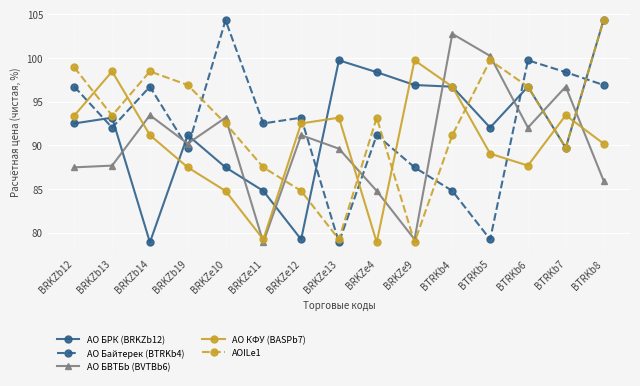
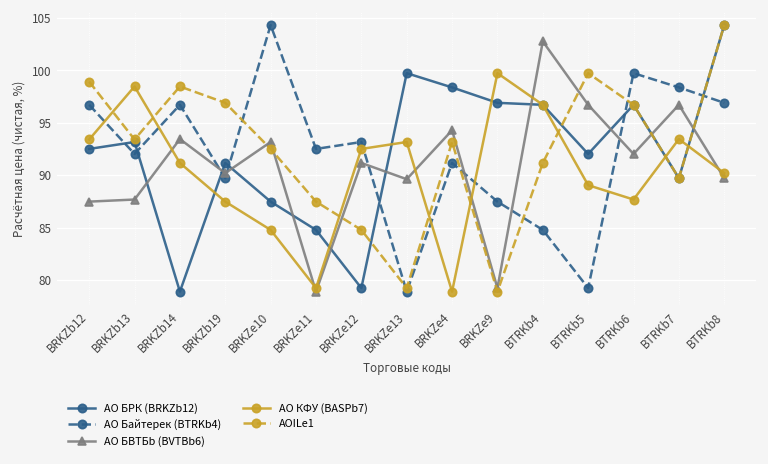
  {
    "АО БВТБb (BVTBb6)": {
      "BRKZb12": 87,
      "BRKZb13": 88,
      "BRKZb14": 93,
      "BRKZb19": 90,
      "BRKZe10": 93,
      "BRKZe11": 79,
      "BRKZe12": 91,
      "BRKZe13": 90,
-     "BRKZe4": 85,
+     "BRKZe4": 94,
      "BRKZe9": 79,
      "BTRKb4": 103,
-     "BTRKb5": 100,
+     "BTRKb5": 97,
      "BTRKb6": 92,
      "BTRKb7": 97,
-     "BTRKb8": 86
+     "BTRKb8": 90
    }
  }
